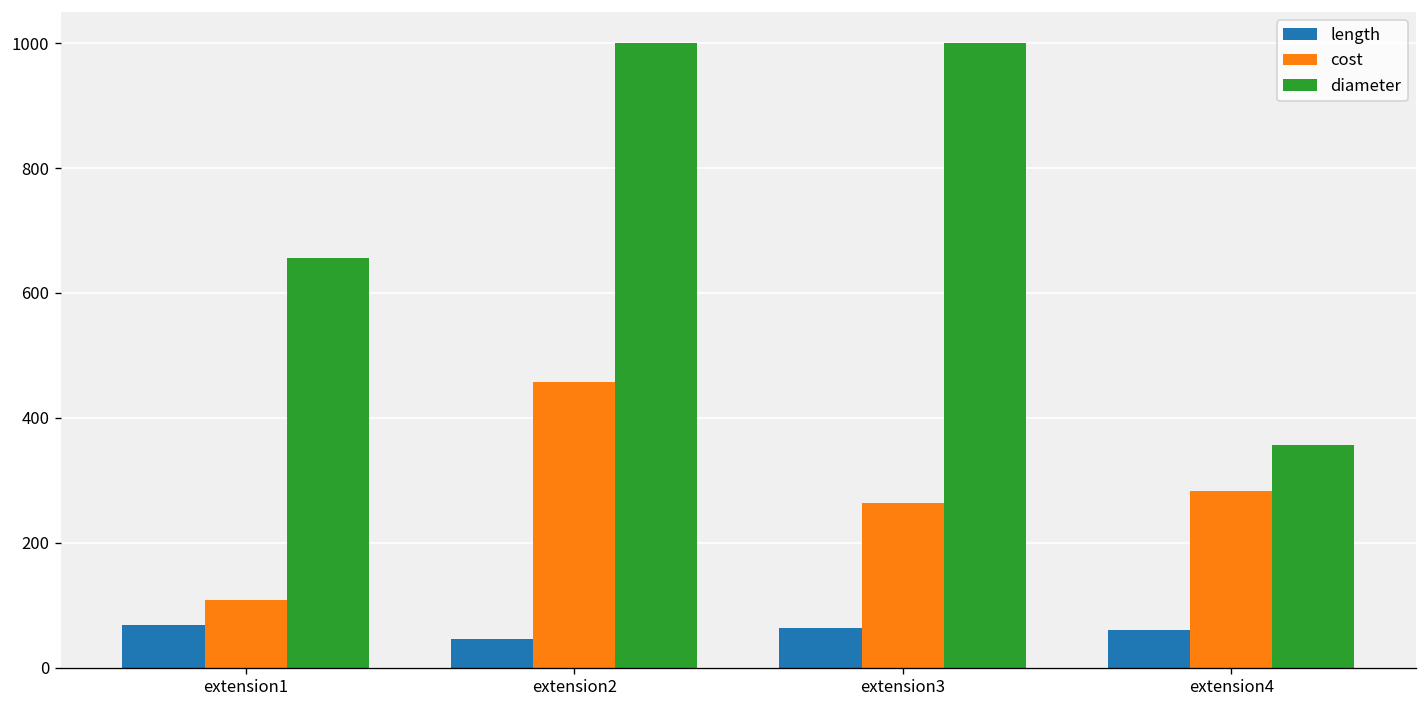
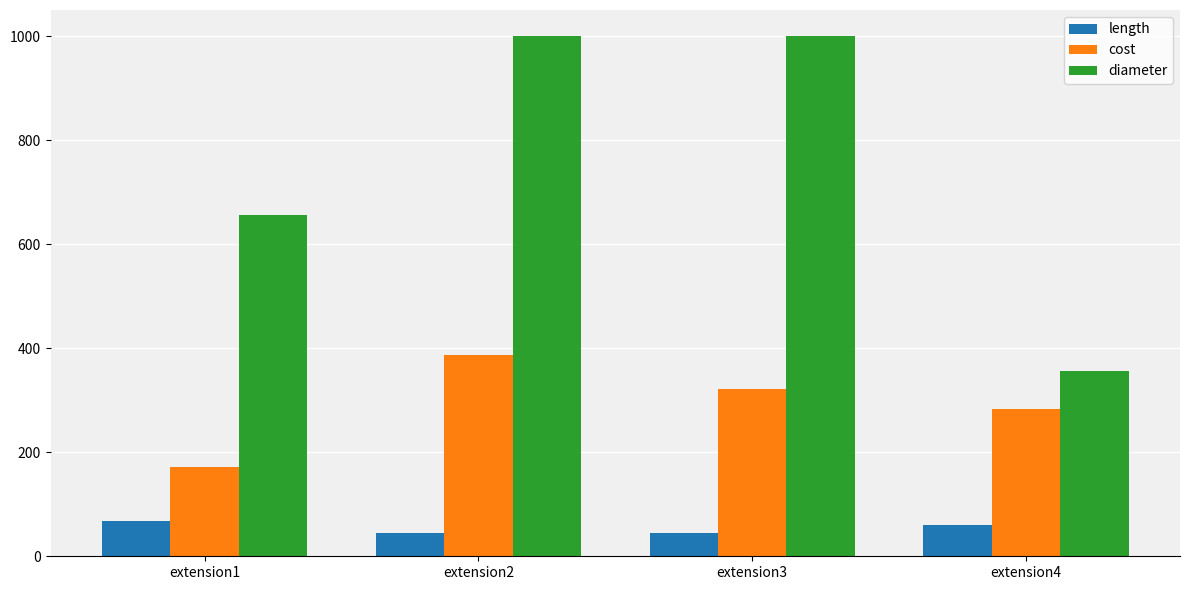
  {
    "length": {
      "extension1": 70,
      "extension2": 50,
-     "extension3": 60,
+     "extension3": 40,
      "extension4": 60
    },
    "cost": {
-     "extension1": 110,
-     "extension2": 460,
-     "extension3": 260,
+     "extension1": 170,
+     "extension2": 390,
+     "extension3": 320,
      "extension4": 280
    },
    "diameter": {
      "extension1": 660,
      "extension2": 1000,
      "extension3": 1000,
      "extension4": 360
    }
  }
